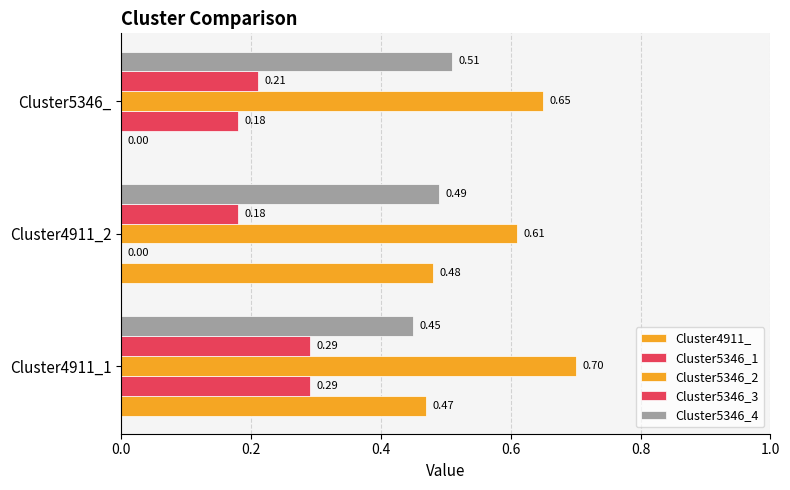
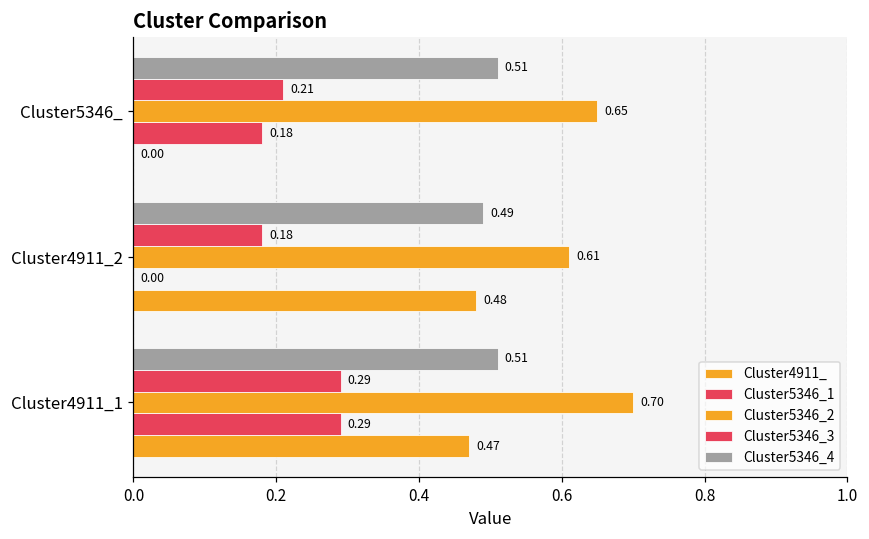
  {
    "Cluster5346_4": {
      "Cluster5346_": 0.51,
      "Cluster4911_2": 0.49,
-     "Cluster4911_1": 0.45
+     "Cluster4911_1": 0.51
    }
  }
